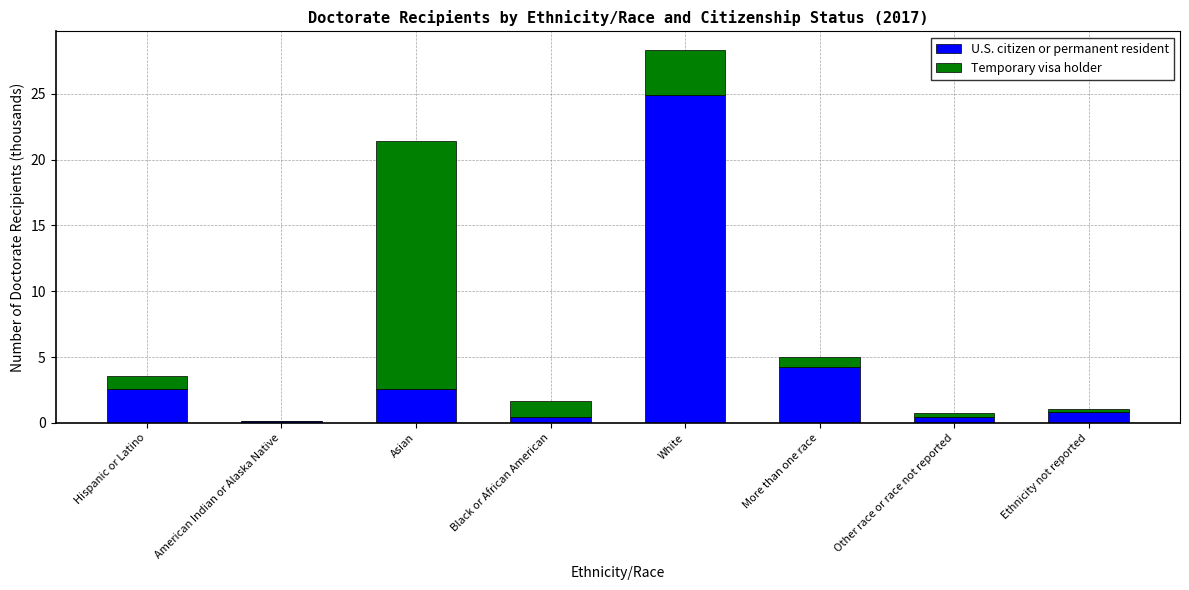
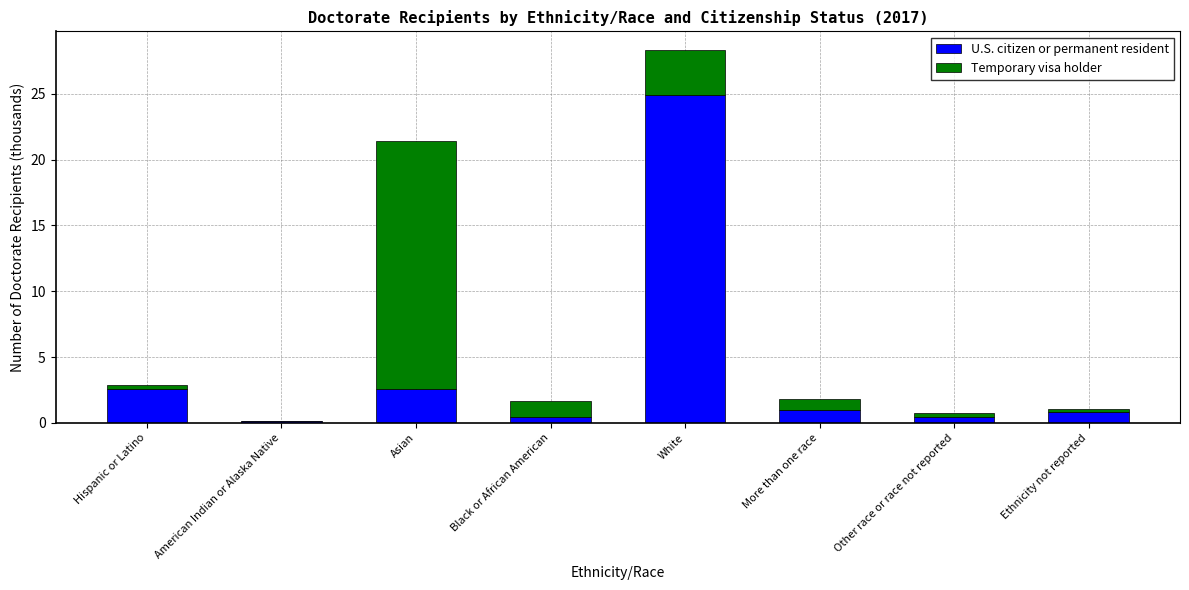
  {
    "U.S. citizen or permanent resident": {
      "Hispanic or Latino": 2.5,
      "Asian": 2.6,
      "Black or African American": 0.5,
      "White": 24.9,
-     "More than one race": 4.2,
+     "More than one race": 1.0,
      "Other race or race not reported": 0.5,
      "Ethnicity not reported": 0.9
    },
    "Temporary visa holder": {
-     "Hispanic or Latino": 1.0,
+     "Hispanic or Latino": 0.3,
      "American Indian or Alaska Native": 0.0,
      "Asian": 18.8,
      "Black or African American": 1.2,
      "White": 3.4,
      "More than one race": 0.8,
      "Other race or race not reported": 0.3,
      "Ethnicity not reported": 0.2
    }
  }
